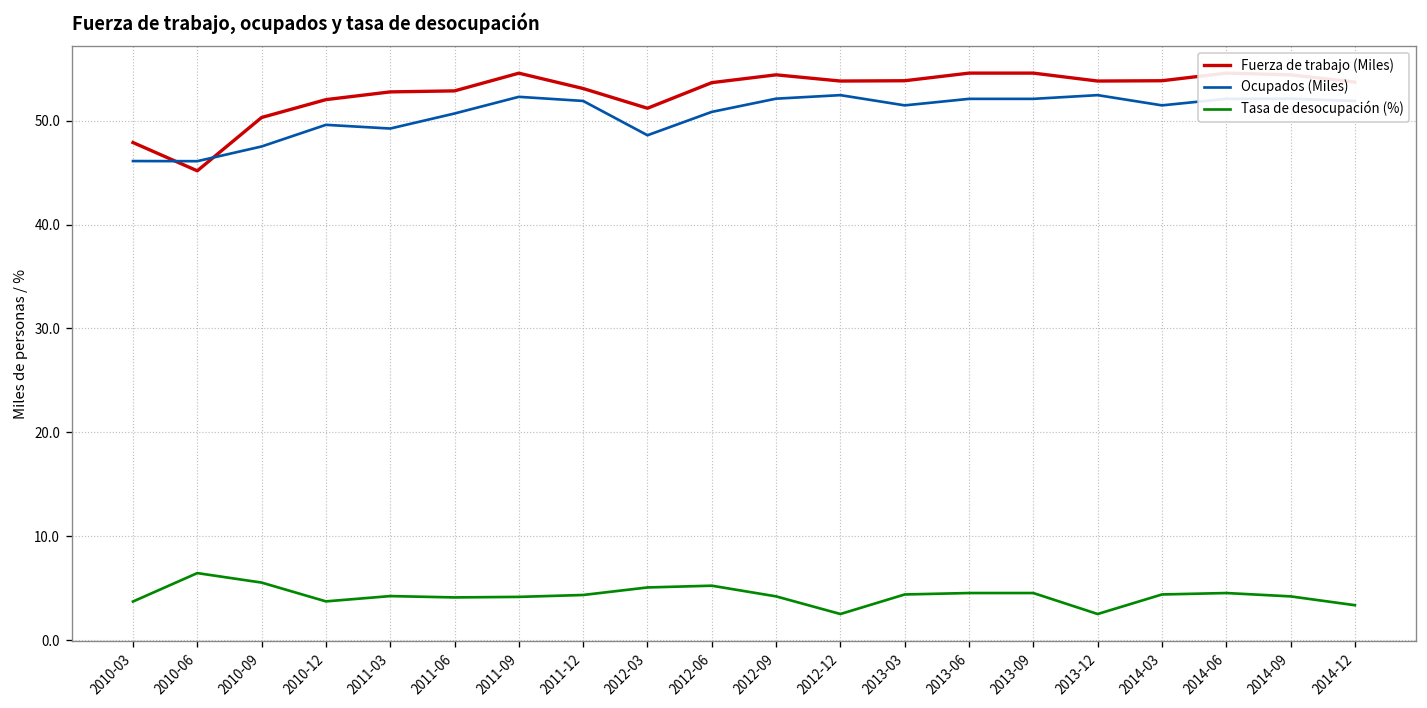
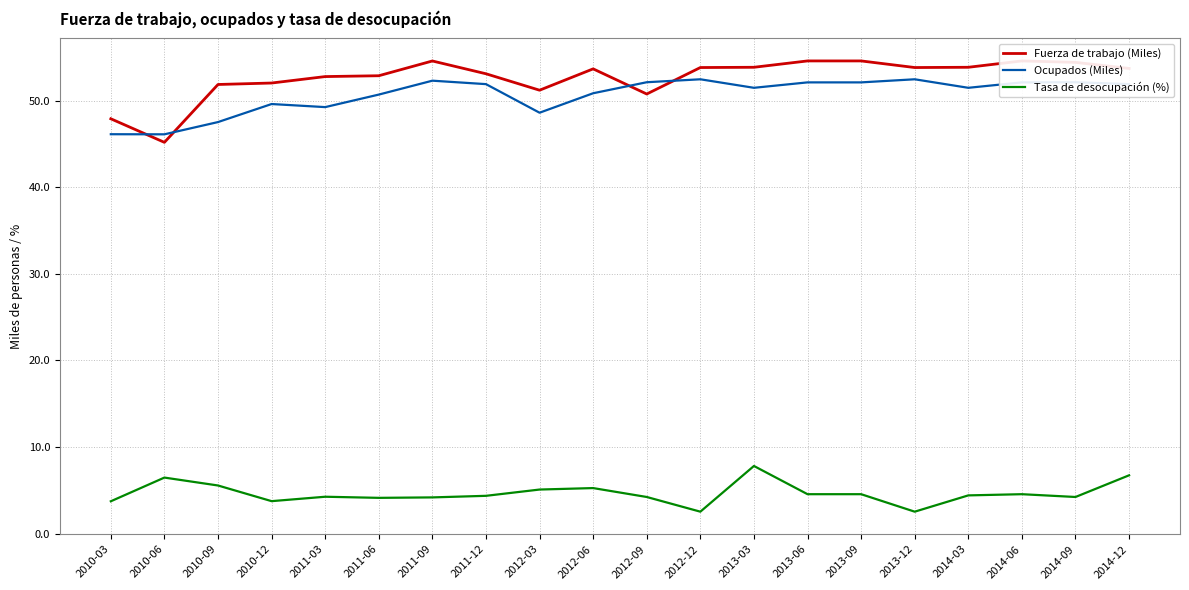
  {
    "Fuerza de trabajo (Miles)": {
      "2010-03": 48,
      "2010-06": 45,
-     "2010-09": 50,
+     "2010-09": 52,
      "2010-12": 52,
      "2011-03": 53,
      "2011-06": 53,
      "2011-09": 55,
      "2011-12": 53,
      "2012-03": 51,
      "2012-06": 54,
-     "2012-09": 54,
+     "2012-09": 51,
      "2012-12": 54,
      "2013-03": 54,
      "2013-06": 55,
      "2013-09": 55,
      "2013-12": 54,
      "2014-03": 54
    },
    "Ocupados (Miles)": {
      "2010-03": 46,
      "2010-06": 46,
      "2010-09": 48,
      "2010-12": 50,
      "2011-03": 49,
      "2011-06": 51,
      "2011-09": 52,
      "2011-12": 52,
      "2012-03": 49,
      "2012-06": 51,
      "2012-09": 52,
      "2012-12": 52,
      "2013-03": 51,
      "2013-06": 52,
      "2013-09": 52,
      "2013-12": 52,
      "2014-03": 51
    },
    "Tasa de desocupación (%)": {
      "2010-03": 4,
      "2010-06": 6,
      "2010-09": 6,
      "2010-12": 4,
      "2011-03": 4,
      "2011-06": 4,
      "2011-09": 4,
      "2011-12": 4,
      "2012-03": 5,
      "2012-06": 5,
      "2012-09": 4,
      "2012-12": 3,
-     "2013-03": 4,
+     "2013-03": 8,
      "2013-06": 5,
      "2013-09": 5,
      "2013-12": 3,
      "2014-03": 4,
      "2014-06": 5,
      "2014-09": 4,
-     "2014-12": 3
+     "2014-12": 7
    }
  }
